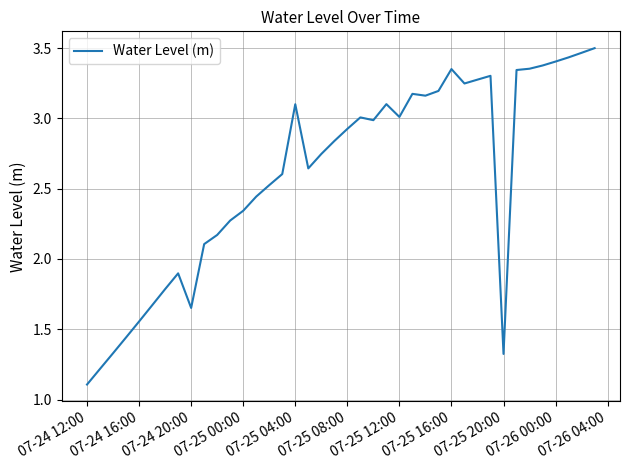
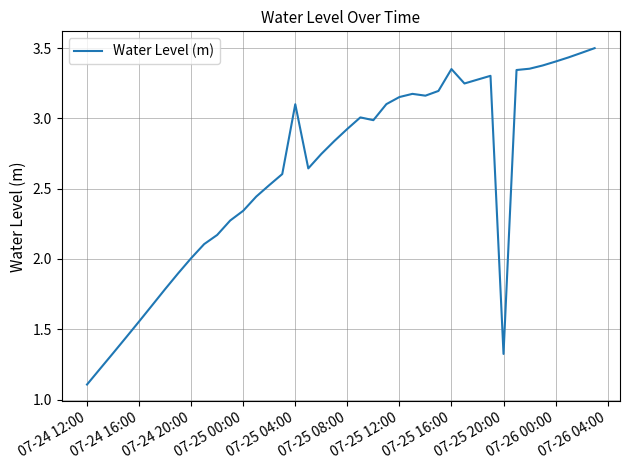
  {
    "07-24 12:00": 1.11,
    "07-24 16:00": 1.56,
-   "07-24 20:00": 1.65,
+   "07-24 20:00": 2.01,
    "07-25 00:00": 2.34,
    "07-25 04:00": 3.10,
    "07-25 08:00": 2.92,
-   "07-25 12:00": 3.01,
+   "07-25 12:00": 3.15,
    "07-25 16:00": 3.35,
    "07-25 20:00": 1.32,
    "07-26 00:00": 3.40
  }
